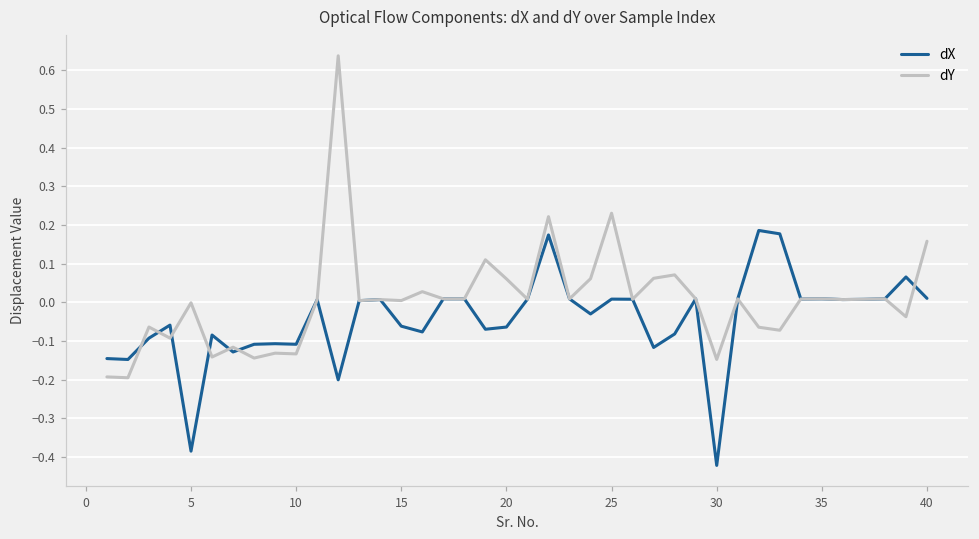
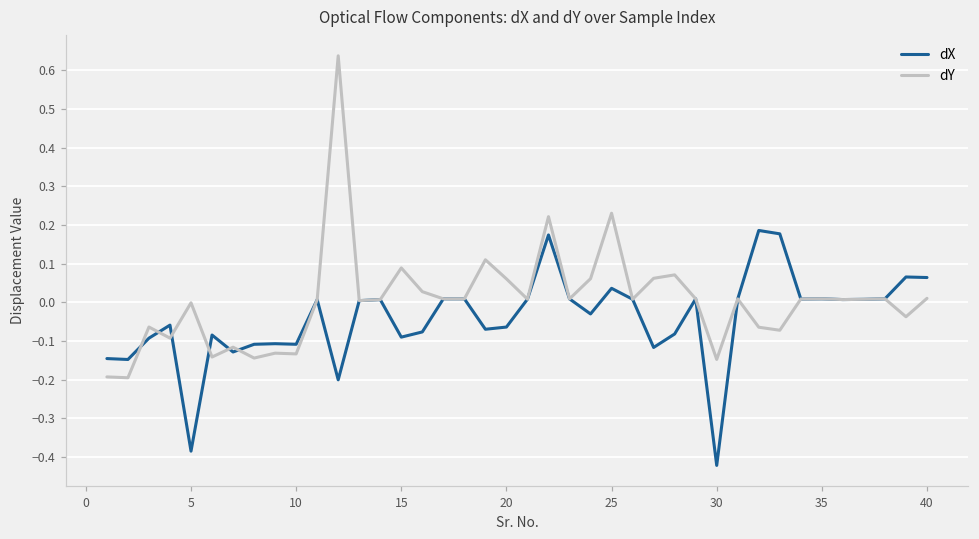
  {
    "dX": {
      "5": -0.38,
      "10": -0.11,
-     "15": -0.06,
+     "15": -0.09,
      "20": -0.06,
-     "25": 0.01,
+     "25": 0.04,
      "30": -0.42,
-     "40": 0.01
+     "40": 0.06
    },
    "dY": {
      "5": 0.00,
      "10": -0.13,
-     "15": 0.00,
+     "15": 0.09,
      "20": 0.06,
      "25": 0.23,
      "30": -0.15,
-     "40": 0.16
+     "40": 0.01
    }
  }
